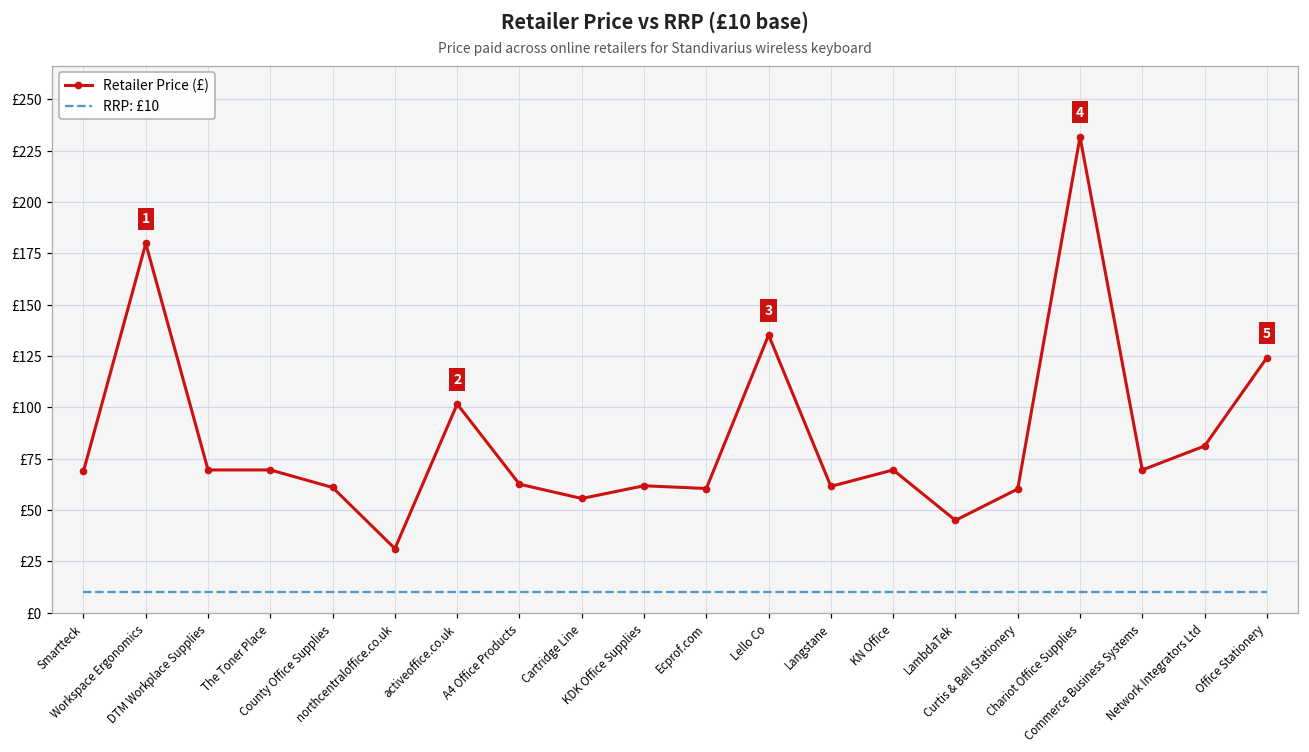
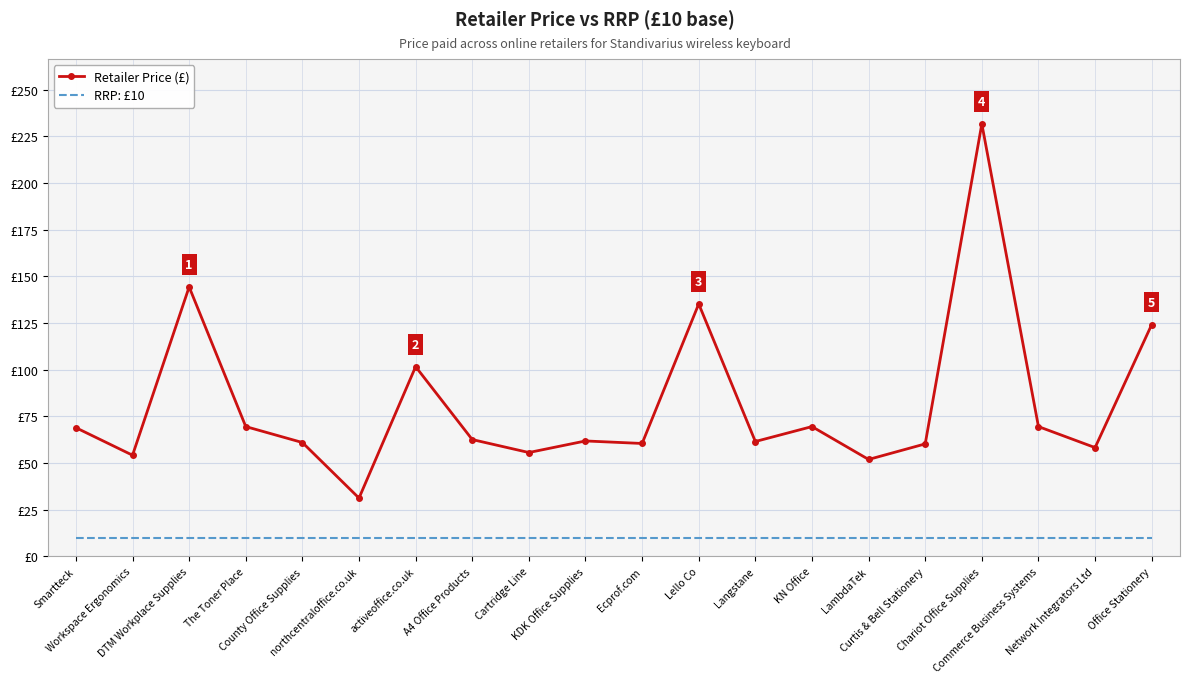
  {
    "Retailer Price (£)": {
      "Smartteck": "£69",
-     "Workspace Ergonomics": "£180",
-     "DTM Workplace Supplies": "£70",
+     "Workspace Ergonomics": "£54",
+     "DTM Workplace Supplies": "£144",
      "The Toner Place": "£70",
      "County Office Supplies": "£61",
      "northcentraloffice.co.uk": "£31",
      "A4 Office Products": "£63",
      "Cartridge Line": "£56",
      "KDK Office Supplies": "£62",
      "Ecprof.com": "£60",
      "Langstane": "£62",
      "KN Office": "£70",
-     "LambdaTek": "£45",
+     "LambdaTek": "£52",
      "Curtis & Bell Stationery": "£60",
      "Commerce Business Systems": "£70",
-     "Network Integrators Ltd": "£81"
+     "Network Integrators Ltd": "£58"
    },
    "RRP: £10": {
      "Smartteck": "£10",
      "Workspace Ergonomics": "£10",
      "DTM Workplace Supplies": "£10",
      "The Toner Place": "£10",
      "County Office Supplies": "£10",
      "northcentraloffice.co.uk": "£10",
      "activeoffice.co.uk": "£10",
      "A4 Office Products": "£10",
      "Cartridge Line": "£10",
      "KDK Office Supplies": "£10",
      "Ecprof.com": "£10",
      "Lello Co": "£10",
      "Langstane": "£10",
      "KN Office": "£10",
      "LambdaTek": "£10",
      "Curtis & Bell Stationery": "£10",
      "Chariot Office Supplies": "£10",
      "Commerce Business Systems": "£10",
      "Network Integrators Ltd": "£10",
      "Office Stationery": "£10"
    }
  }
